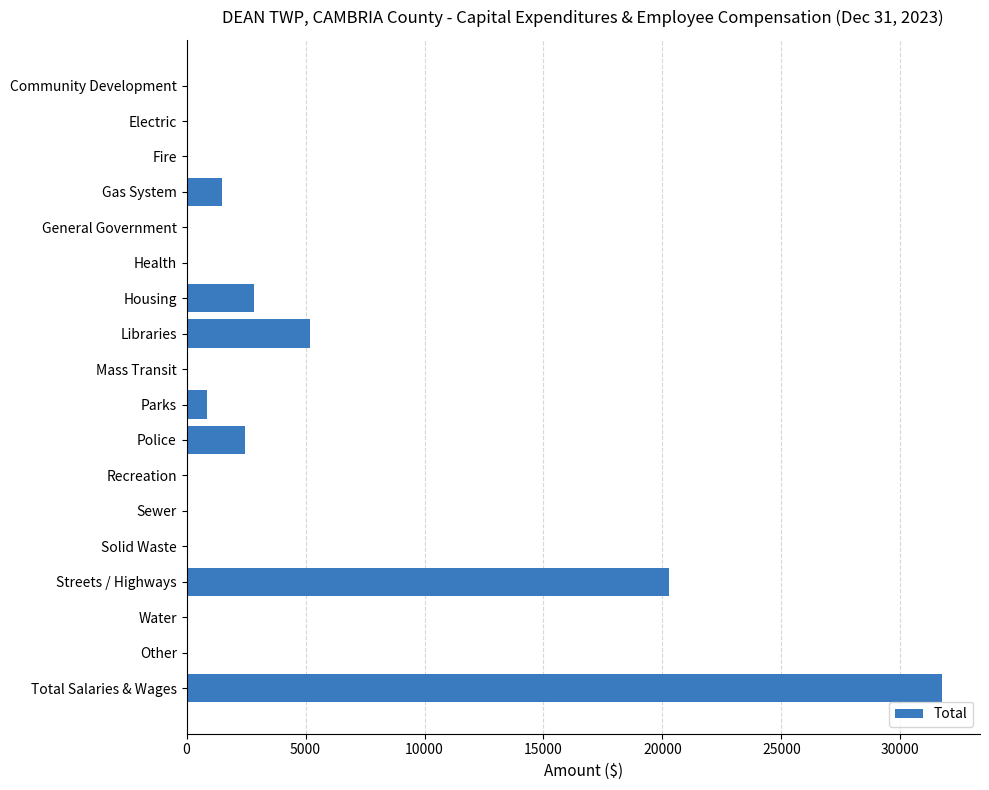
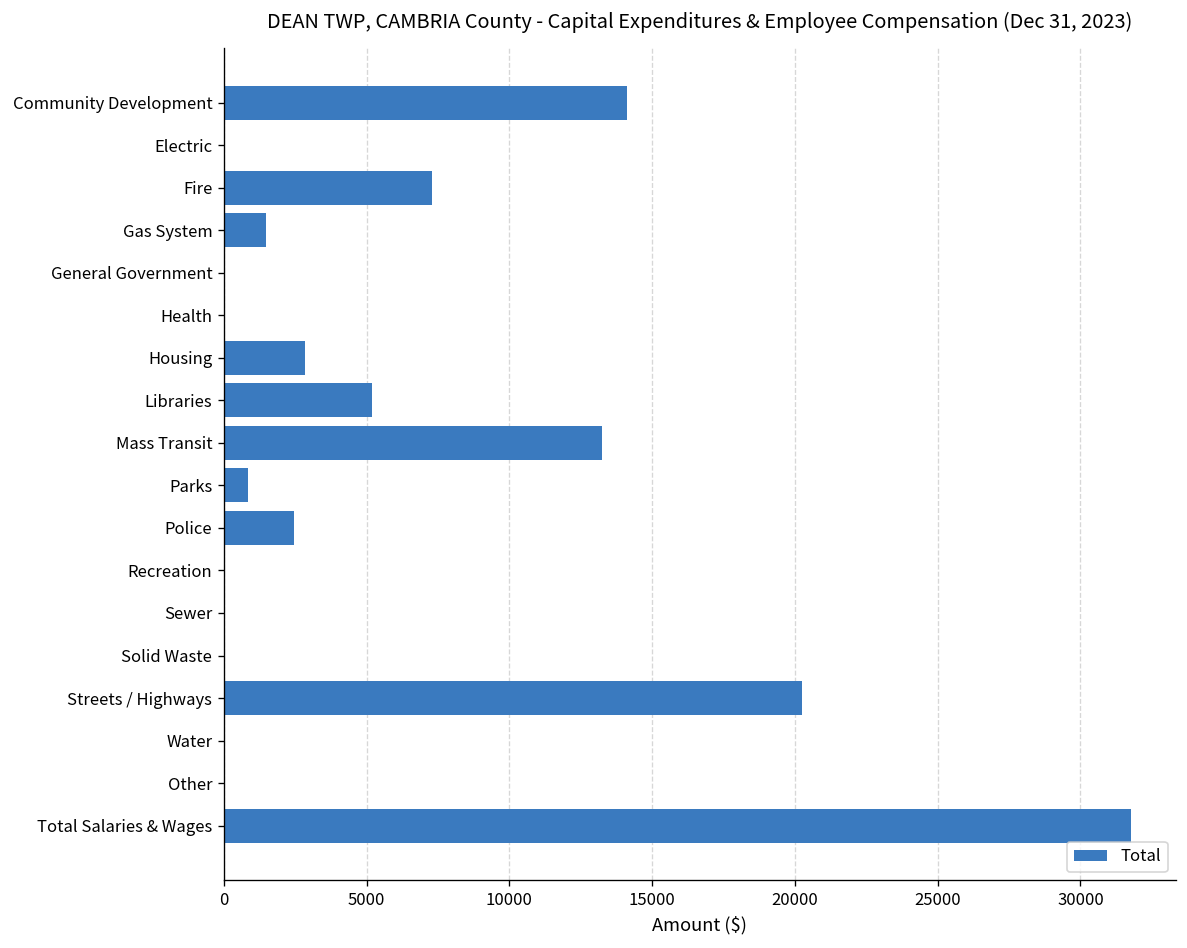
  {
-   "Community Development": 0,
+   "Community Development": 14100,
    "Electric": 0,
-   "Fire": 0,
+   "Fire": 7300,
    "Gas System": 1500,
    "General Government": 0,
    "Health": 0,
    "Housing": 2900,
    "Libraries": 5200,
-   "Mass Transit": 0,
+   "Mass Transit": 13300,
    "Parks": 900,
    "Police": 2500,
    "Recreation": 0,
    "Sewer": 0,
    "Solid Waste": 0,
    "Streets / Highways": 20300,
    "Water": 0,
    "Other": 0,
    "Total Salaries & Wages": 31800
  }
